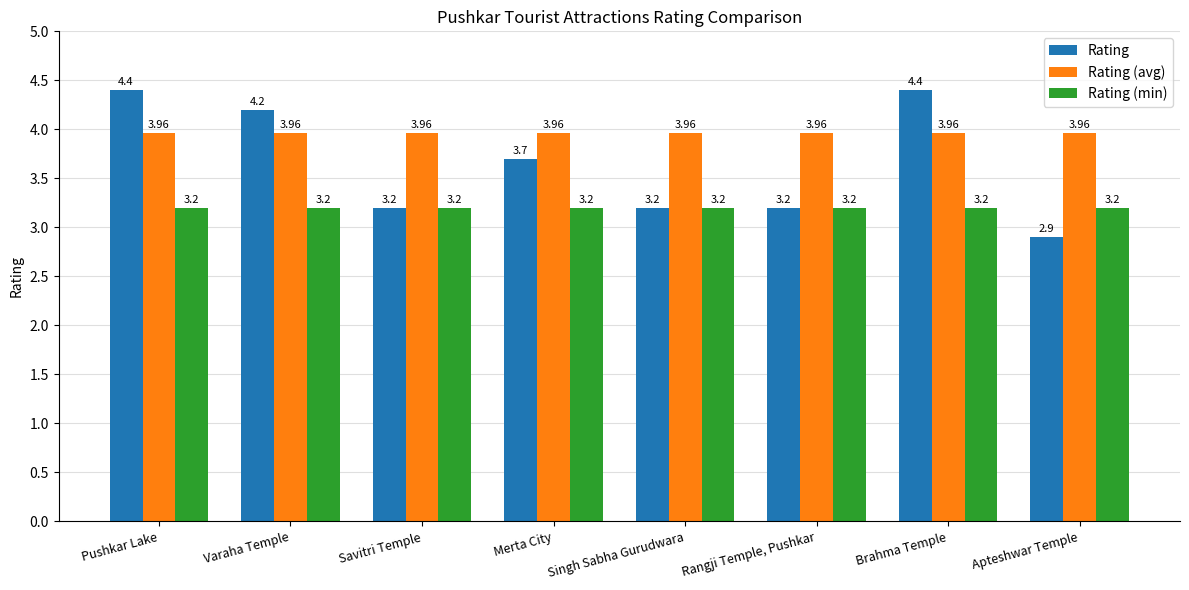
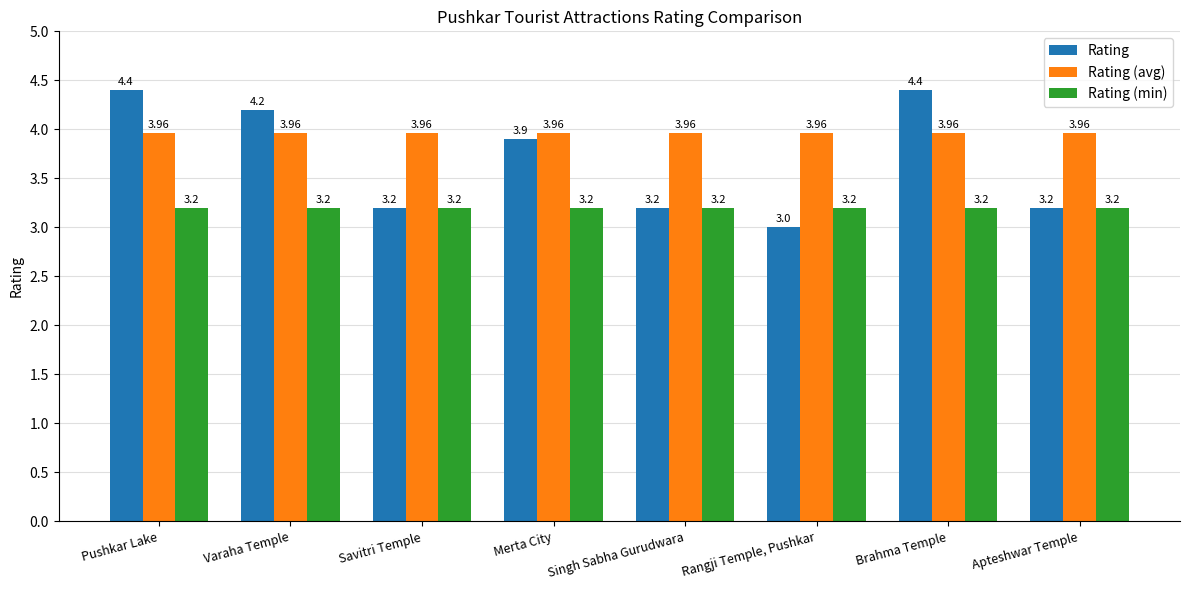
  {
    "Rating": {
      "Pushkar Lake": 4.4,
      "Varaha Temple": 4.2,
      "Savitri Temple": 3.2,
-     "Merta City": 3.7,
+     "Merta City": 3.9,
      "Singh Sabha Gurudwara": 3.2,
-     "Rangji Temple, Pushkar": 3.2,
+     "Rangji Temple, Pushkar": 3.0,
      "Brahma Temple": 4.4,
-     "Apteshwar Temple": 2.9
+     "Apteshwar Temple": 3.2
    },
    "Rating (avg)": {
      "Pushkar Lake": 3.96,
      "Varaha Temple": 3.96,
      "Savitri Temple": 3.96,
      "Merta City": 3.96,
      "Singh Sabha Gurudwara": 3.96,
      "Rangji Temple, Pushkar": 3.96,
      "Brahma Temple": 3.96,
      "Apteshwar Temple": 3.96
    },
    "Rating (min)": {
      "Pushkar Lake": 3.2,
      "Varaha Temple": 3.2,
      "Savitri Temple": 3.2,
      "Merta City": 3.2,
      "Singh Sabha Gurudwara": 3.2,
      "Rangji Temple, Pushkar": 3.2,
      "Brahma Temple": 3.2,
      "Apteshwar Temple": 3.2
    }
  }
